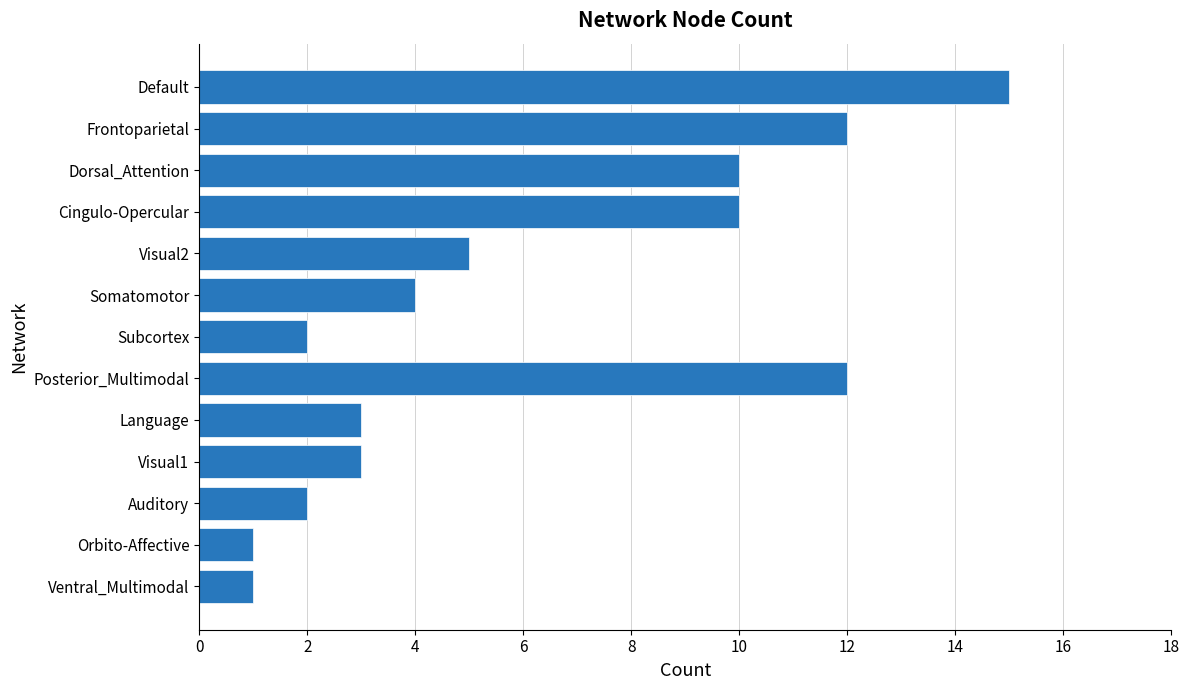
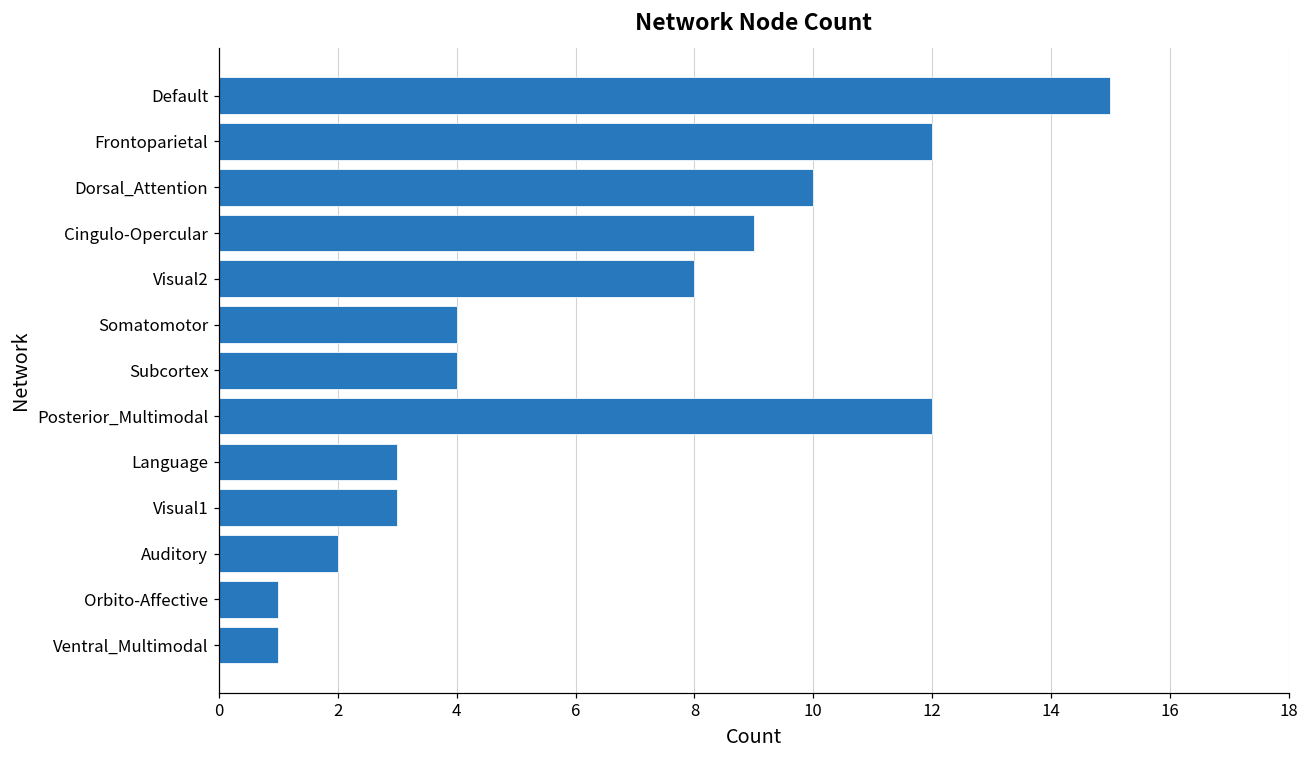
  {
    "Default": 15,
    "Frontoparietal": 12,
    "Dorsal_Attention": 10,
-   "Cingulo-Opercular": 10,
-   "Visual2": 5,
+   "Cingulo-Opercular": 9,
+   "Visual2": 8,
    "Somatomotor": 4,
-   "Subcortex": 2,
+   "Subcortex": 4,
    "Posterior_Multimodal": 12,
    "Language": 3,
    "Visual1": 3,
    "Auditory": 2,
    "Orbito-Affective": 1,
    "Ventral_Multimodal": 1
  }
